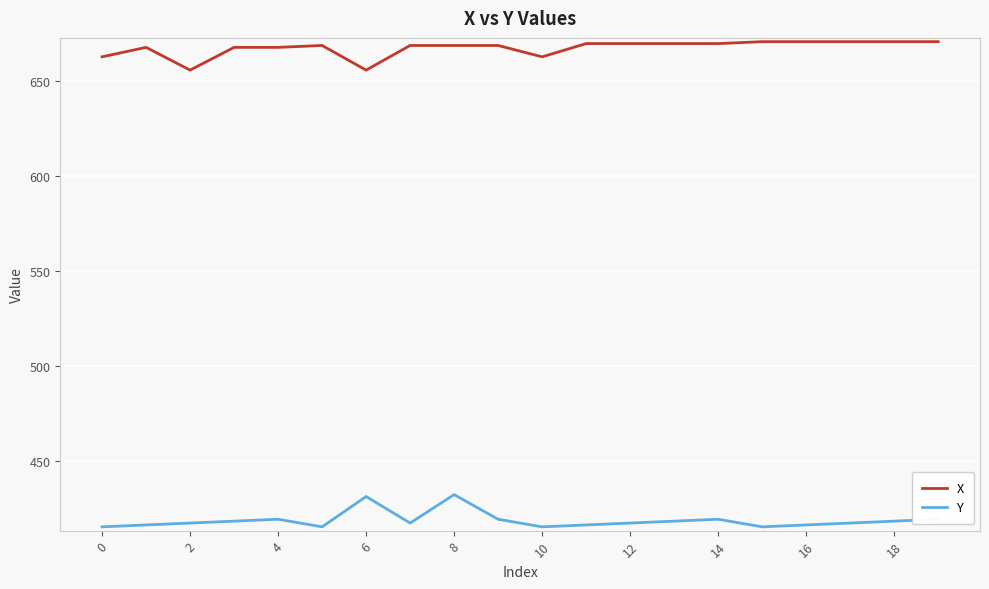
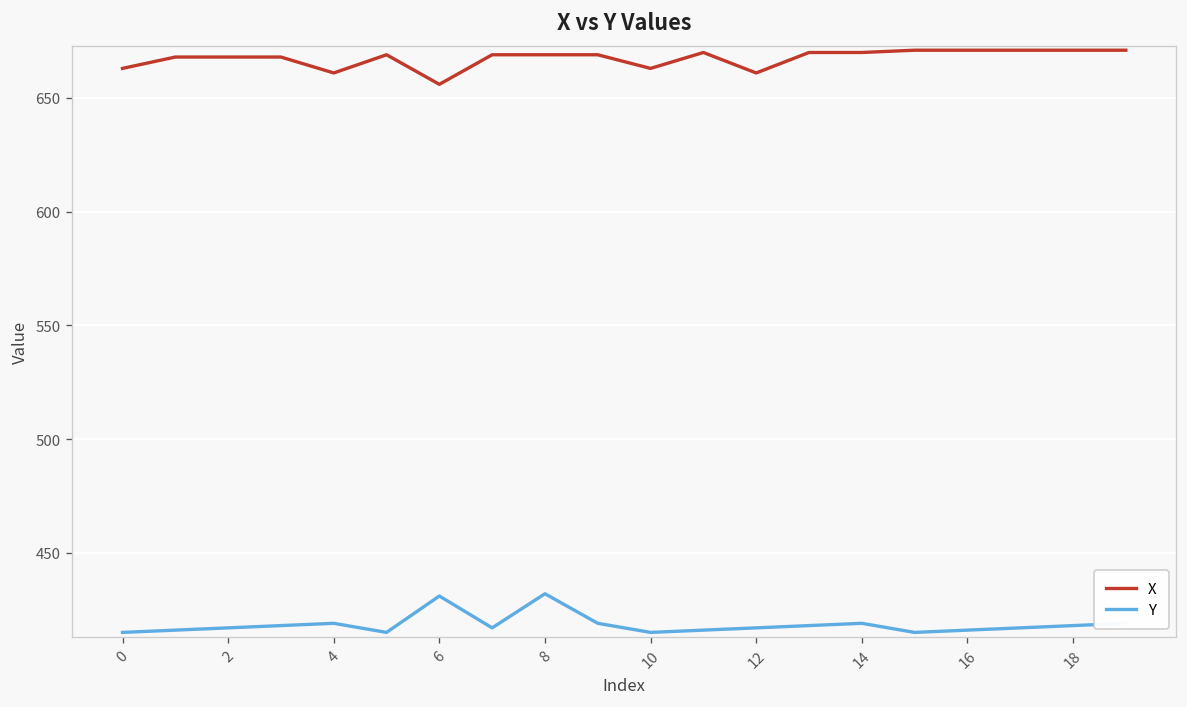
  {
    "X": {
      "0": 663,
-     "2": 656,
-     "4": 668,
+     "2": 668,
+     "4": 661,
      "6": 656,
      "8": 669,
      "10": 663,
-     "12": 670,
+     "12": 661,
      "14": 670,
      "16": 671,
      "18": 671
    },
    "Y": {
      "0": 415,
      "2": 417,
      "4": 419,
      "6": 431,
      "8": 432,
      "10": 415,
      "12": 417,
      "14": 419,
      "16": 416,
      "18": 418
    }
  }
